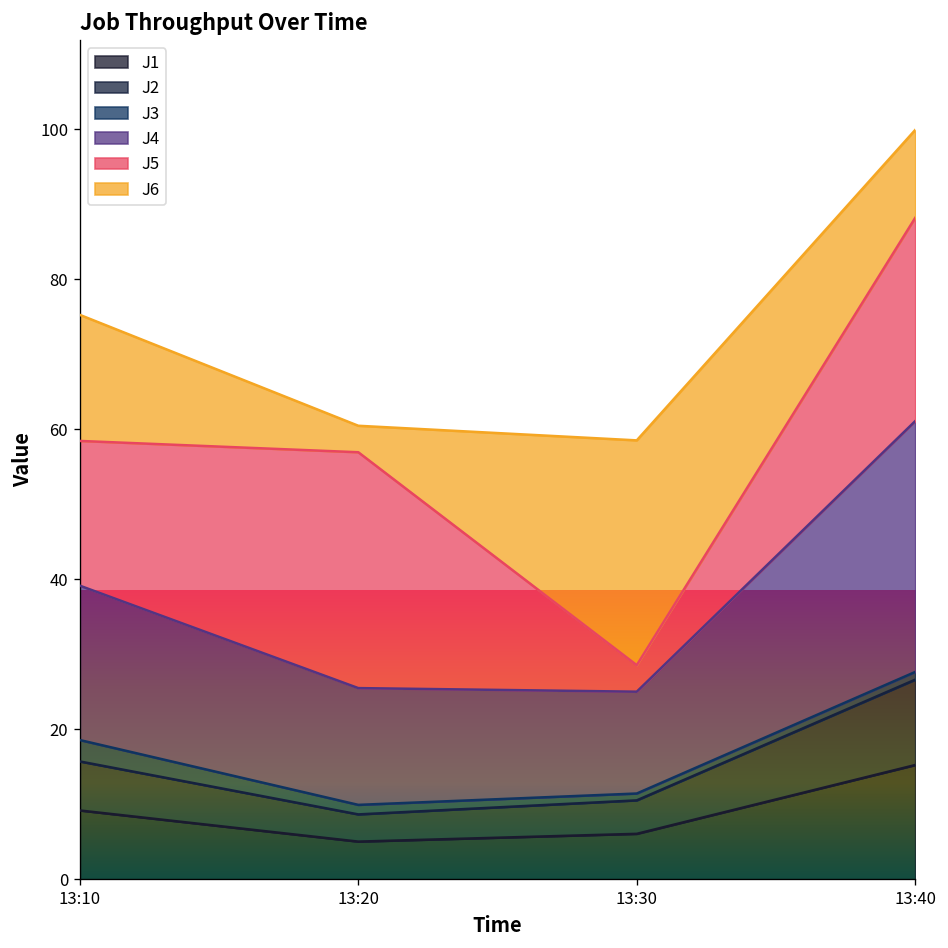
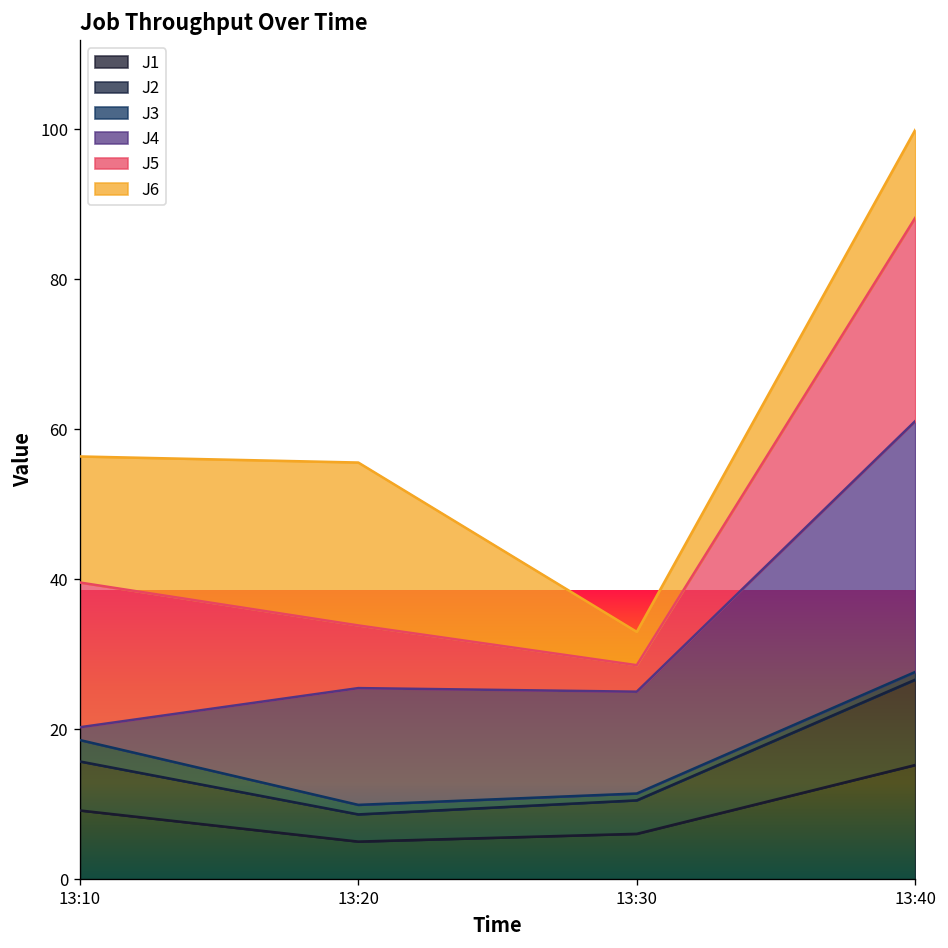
  {
    "J4": {
-     "13:10": 21,
+     "13:10": 2,
      "13:20": 16,
      "13:30": 14,
      "13:40": 33
    },
    "J5": {
      "13:10": 19,
-     "13:20": 31,
+     "13:20": 8,
      "13:30": 4,
      "13:40": 27
    },
    "J6": {
      "13:10": 17,
-     "13:20": 4,
-     "13:30": 30,
+     "13:20": 22,
+     "13:30": 4,
      "13:40": 12
    }
  }
